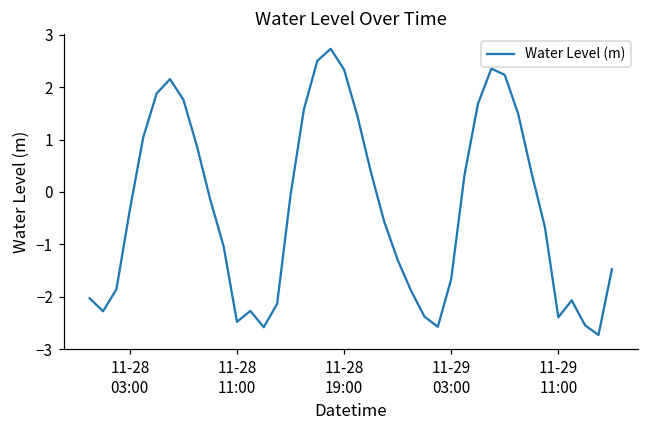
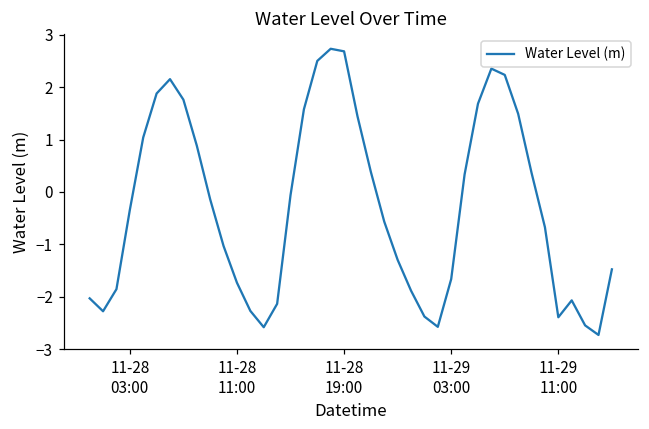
  {
    "11-28 03:00": -0.3,
-   "11-28 11:00": -2.5,
-   "11-28 19:00": 2.3,
+   "11-28 11:00": -1.7,
+   "11-28 19:00": 2.7,
    "11-29 03:00": -1.7,
    "11-29 11:00": -2.4
  }
